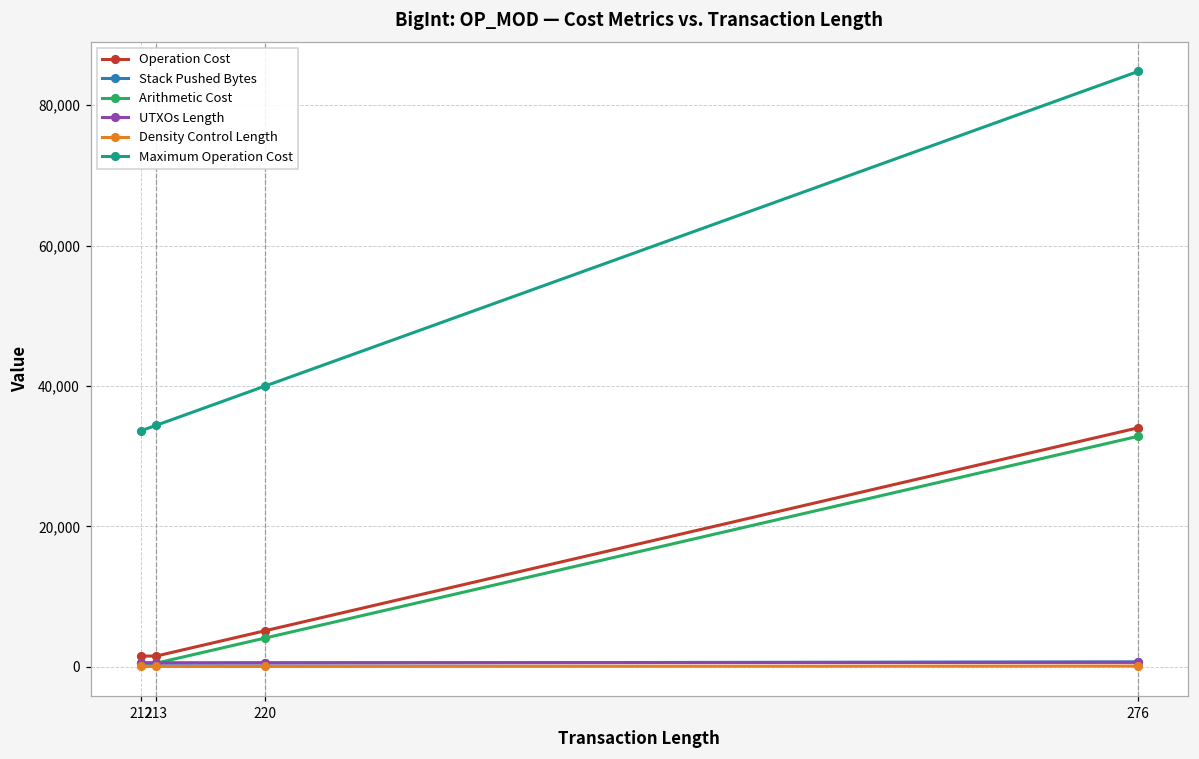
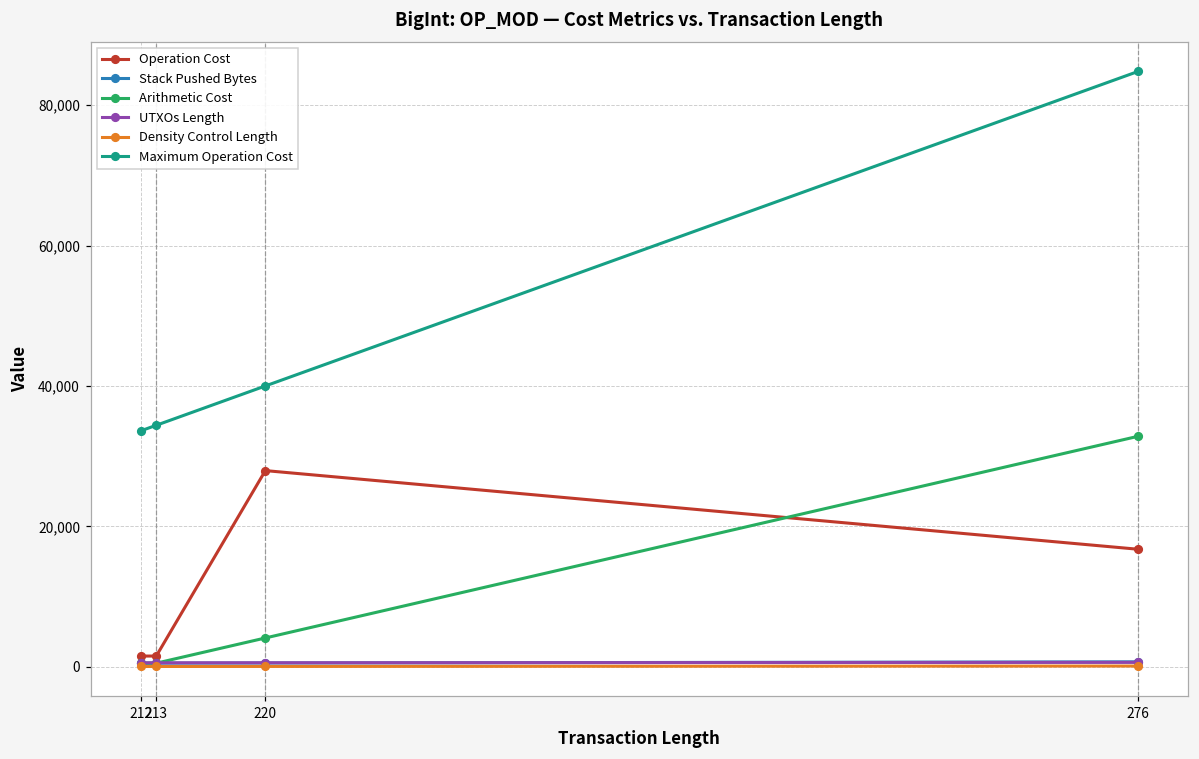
  {
    "Operation Cost": {
-     "220": "5,000",
-     "276": "34,000"
+     "220": "28,000",
+     "276": "17,000"
    },
    "Density Control Length": {
      "220": "0",
      "276": "0"
    }
  }
